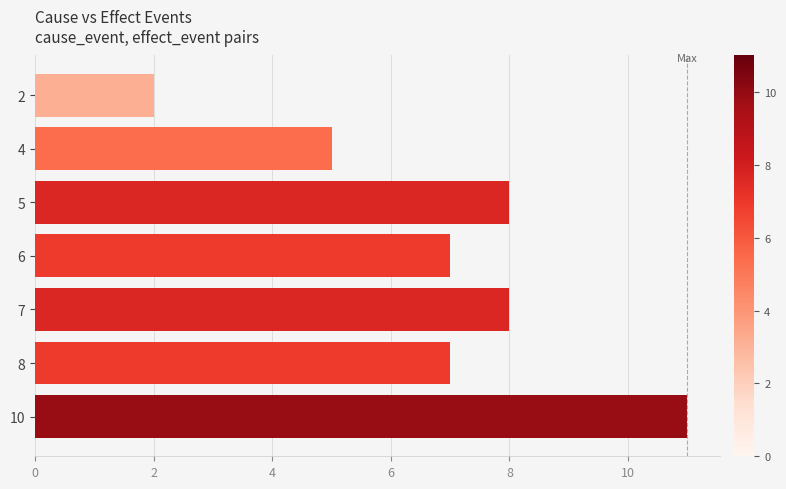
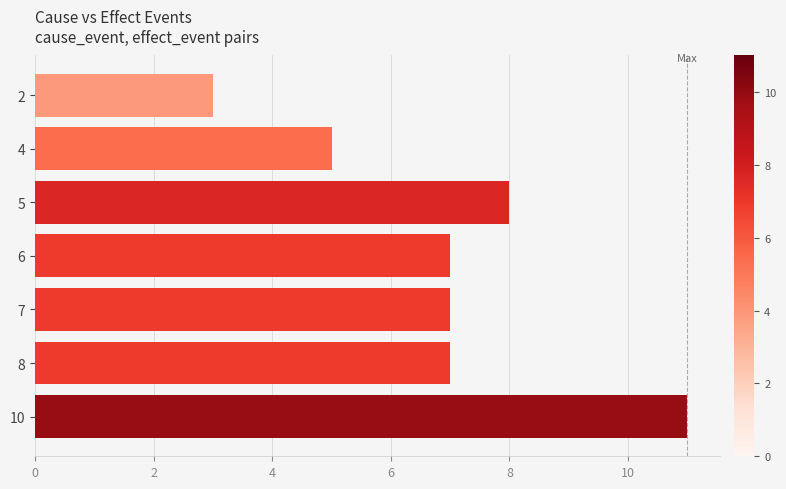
  {
-   "2": 2,
+   "2": 3,
    "4": 5,
    "5": 8,
    "6": 7,
-   "7": 8,
+   "7": 7,
    "8": 7,
    "10": 11
  }
